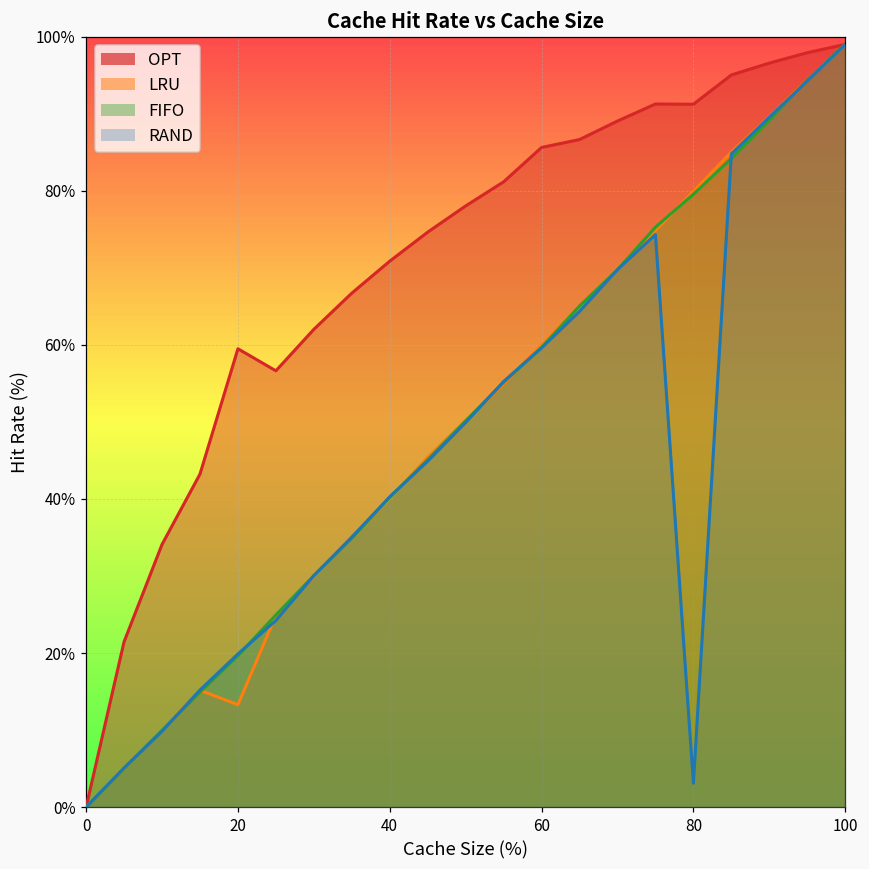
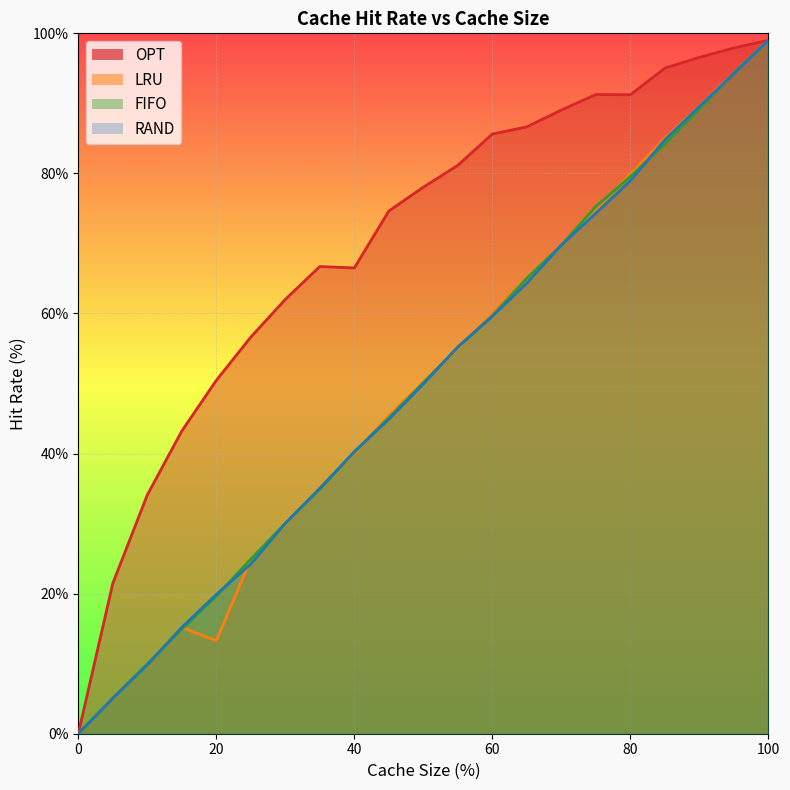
  {
    "OPT": {
-     "20": "59%",
-     "40": "71%",
+     "20": "50%",
+     "40": "67%",
      "60": "86%",
      "80": "91%"
    },
    "LRU": {
      "20": "13%",
      "60": "60%",
      "80": "80%"
    },
    "FIFO": {
      "80": "80%"
    },
    "RAND": {
-     "80": "3%"
+     "80": "79%"
    }
  }
